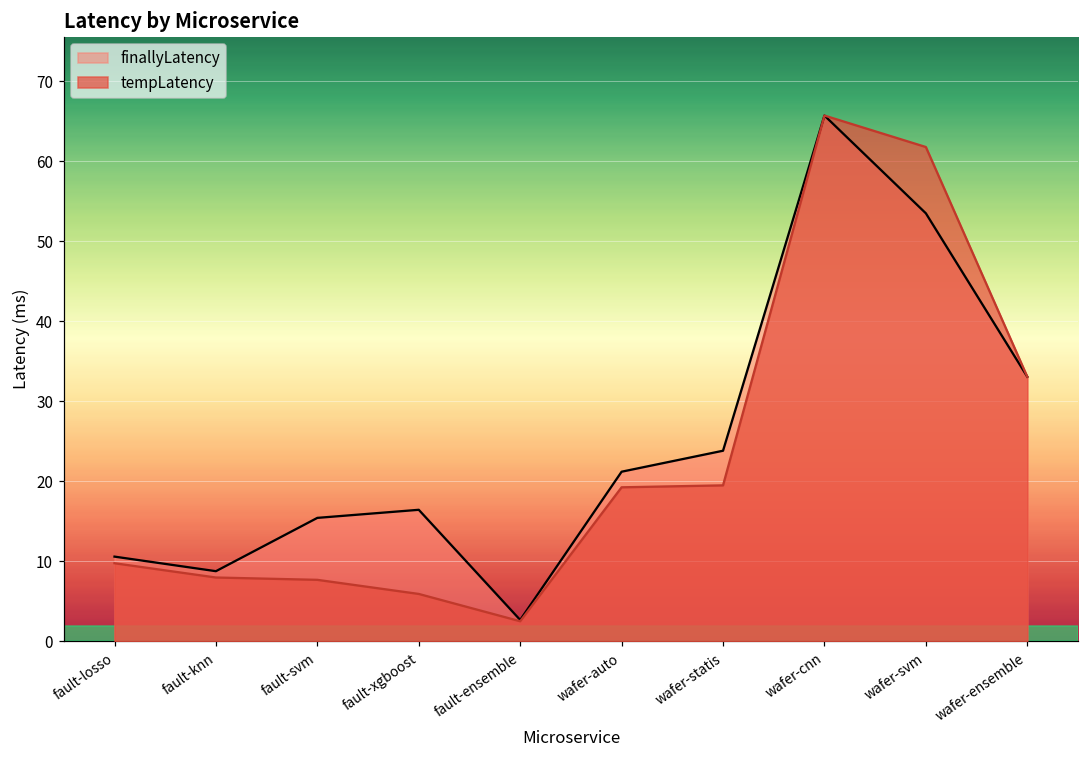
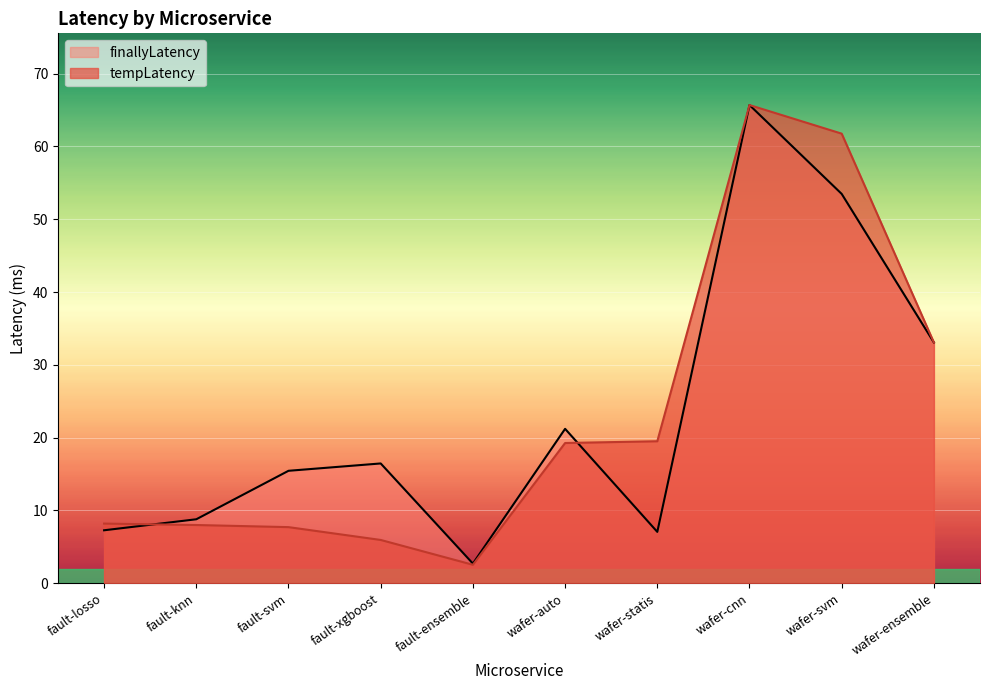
  {
    "finallyLatency": {
-     "fault-losso": 11,
+     "fault-losso": 7,
      "fault-knn": 9,
      "fault-svm": 15,
      "fault-xgboost": 16,
      "wafer-auto": 21,
-     "wafer-statis": 24,
+     "wafer-statis": 7,
      "wafer-svm": 53
    },
    "tempLatency": {
-     "fault-losso": 10,
+     "fault-losso": 8,
      "fault-knn": 8,
      "fault-svm": 8,
      "fault-xgboost": 6,
      "wafer-auto": 19,
      "wafer-statis": 19,
      "wafer-svm": 62
    }
  }
